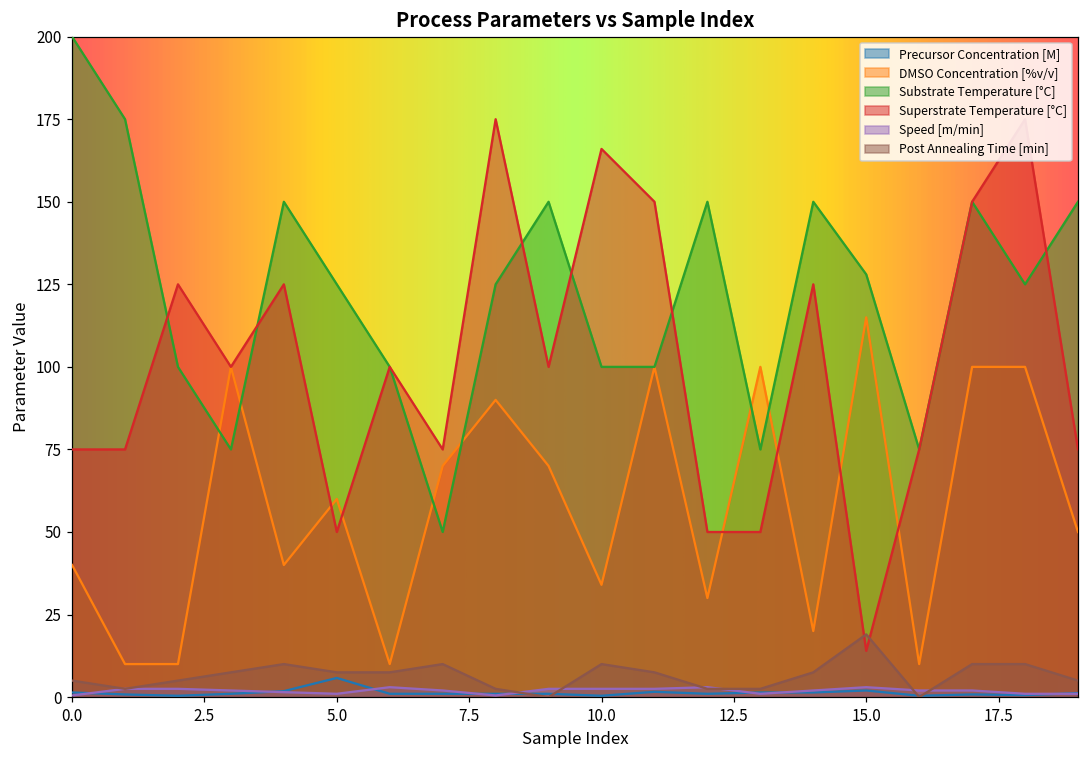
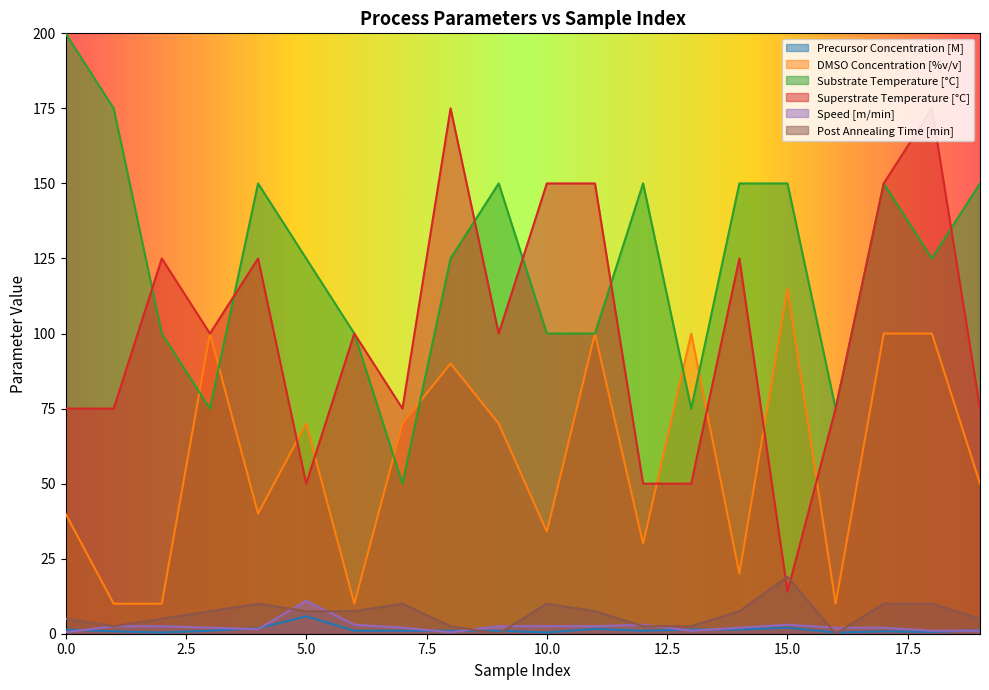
  {
    "Precursor Concentration [M]": {
      "0.0": 1,
      "5.0": 6,
      "10.0": 0,
      "15.0": 2
    },
    "DMSO Concentration [%v/v]": {
      "0.0": 40,
-     "5.0": 60,
+     "5.0": 70,
      "10.0": 34,
      "15.0": 115
    },
    "Substrate Temperature [°C]": {
      "0.0": 200,
      "5.0": 125,
      "10.0": 100,
-     "15.0": 128
+     "15.0": 150
    },
    "Superstrate Temperature [°C]": {
      "0.0": 75,
      "5.0": 50,
-     "10.0": 166,
+     "10.0": 150,
      "15.0": 14
    },
    "Speed [m/min]": {
      "0.0": 1,
-     "5.0": 1,
+     "5.0": 11,
      "10.0": 3,
      "15.0": 3
    },
    "Post Annealing Time [min]": {
      "0.0": 5,
      "5.0": 8,
      "10.0": 10,
      "15.0": 19
    }
  }
